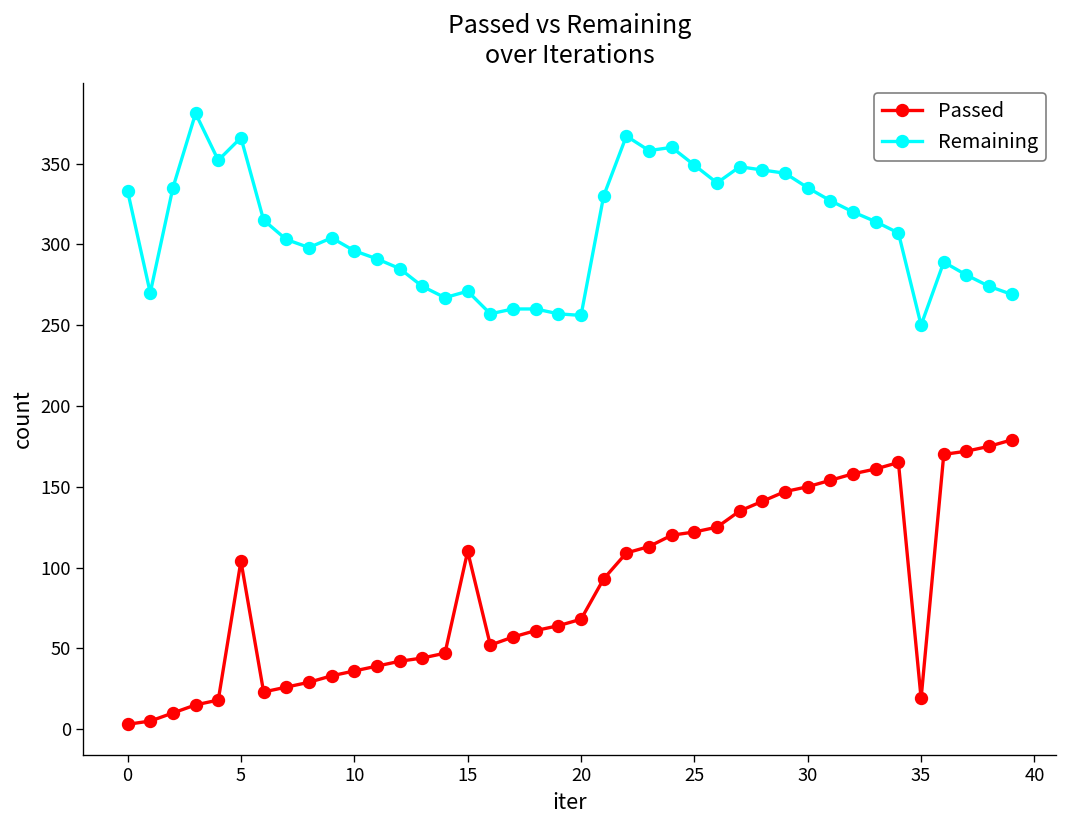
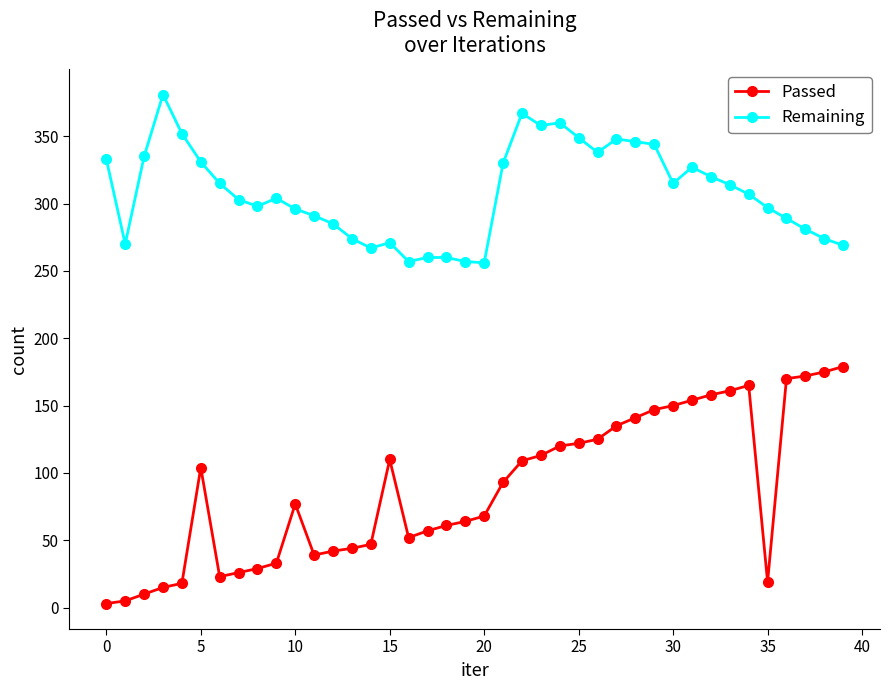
  {
    "Passed": {
      "0": 3,
      "5": 104,
-     "10": 36,
+     "10": 77,
      "15": 110,
      "20": 68,
      "25": 122,
      "30": 150,
      "35": 19
    },
    "Remaining": {
      "0": 333,
-     "5": 366,
+     "5": 331,
      "10": 296,
      "15": 271,
      "20": 256,
      "25": 349,
-     "30": 335,
-     "35": 250
+     "30": 315,
+     "35": 297
    }
  }
